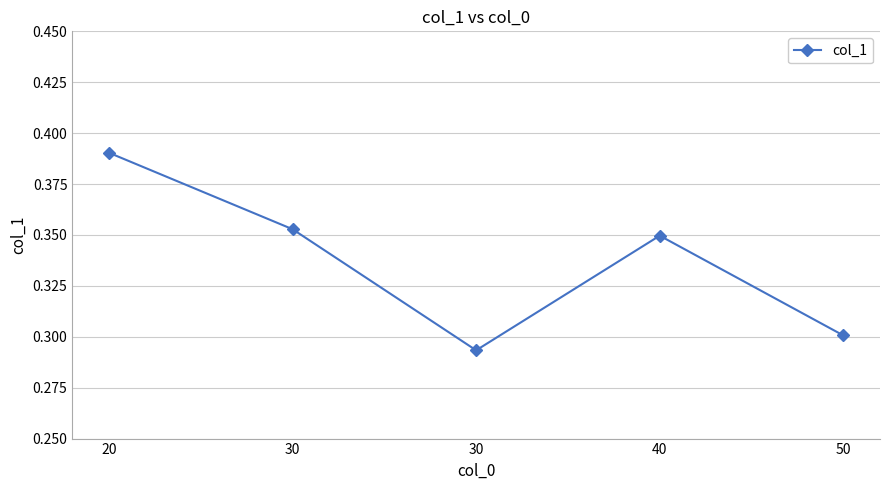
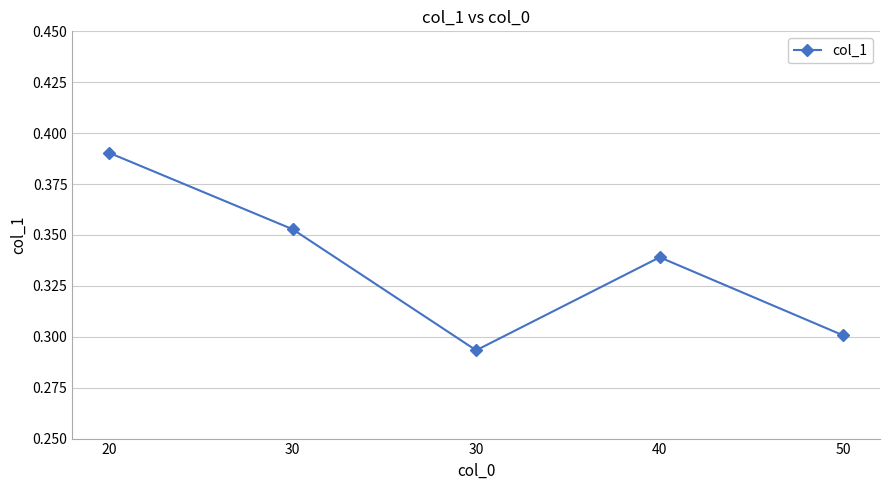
  {
    "20": 0.390,
-   "40": 0.350,
+   "40": 0.339,
    "50": 0.301
  }
